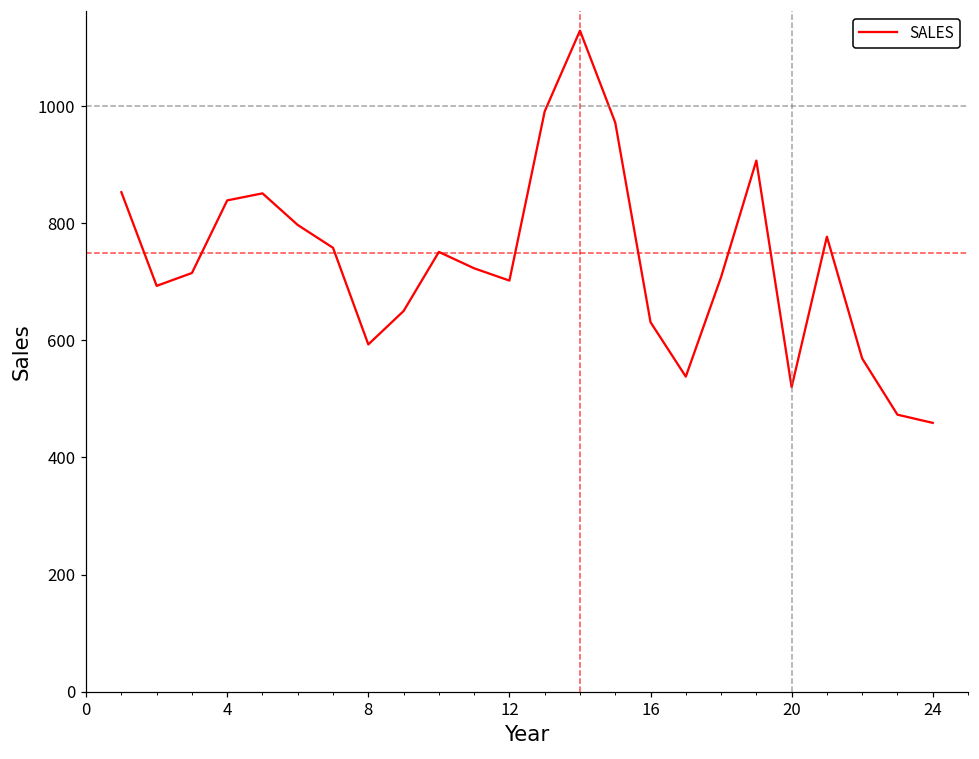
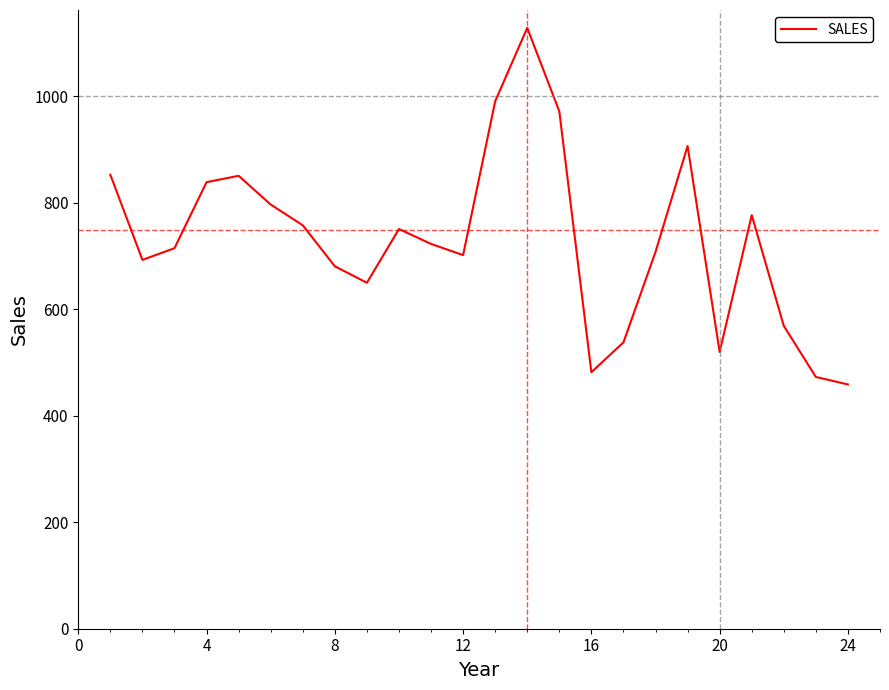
  {
    "4": 840,
-   "8": 590,
+   "8": 680,
    "12": 700,
-   "16": 630,
+   "16": 480,
    "20": 520,
    "24": 460
  }
